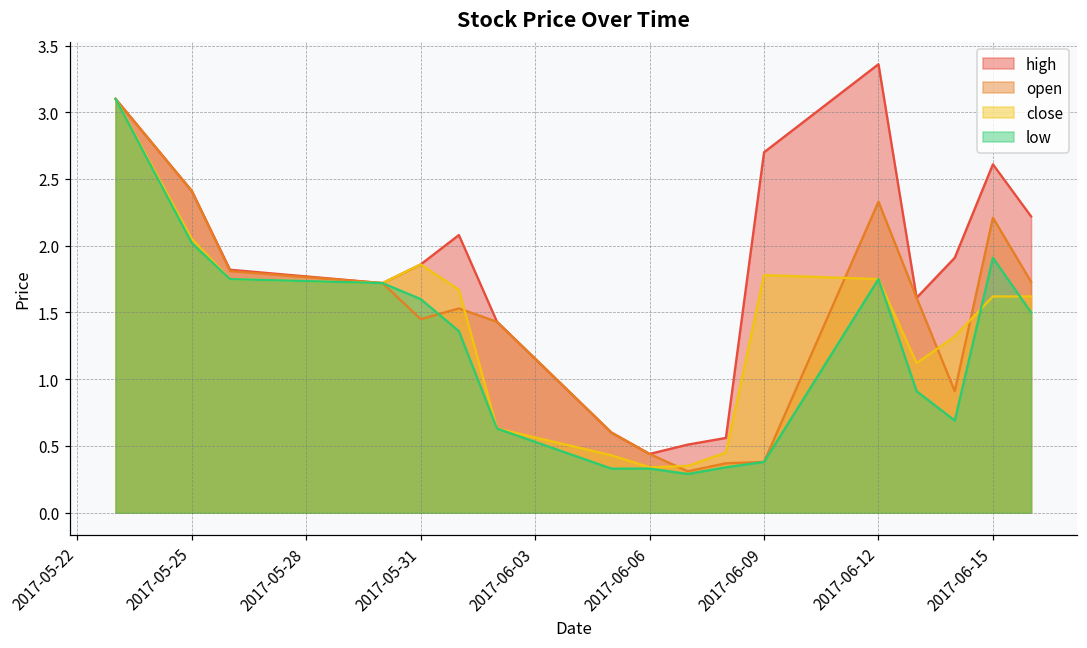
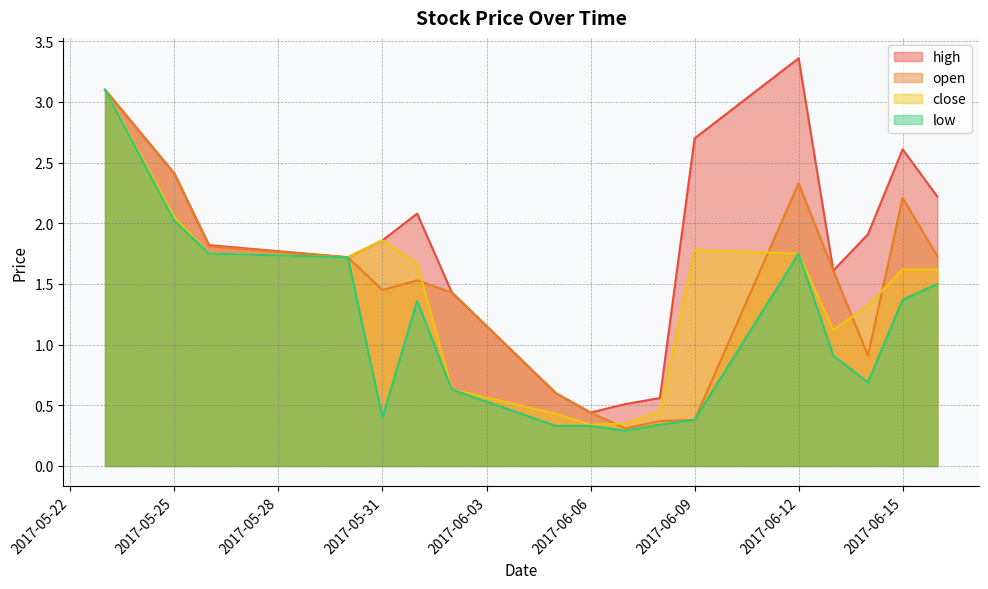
  {
    "low": {
      "2017-05-25": 2.02,
-     "2017-05-31": 1.6,
-     "2017-06-15": 1.91
+     "2017-05-31": 0.4,
+     "2017-06-15": 1.37
    }
  }
